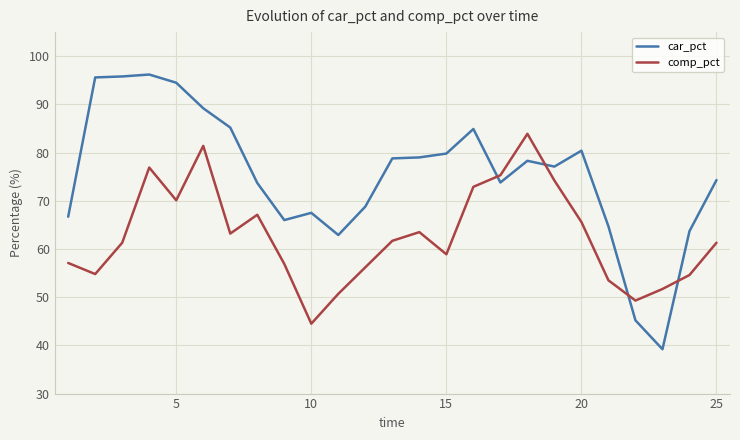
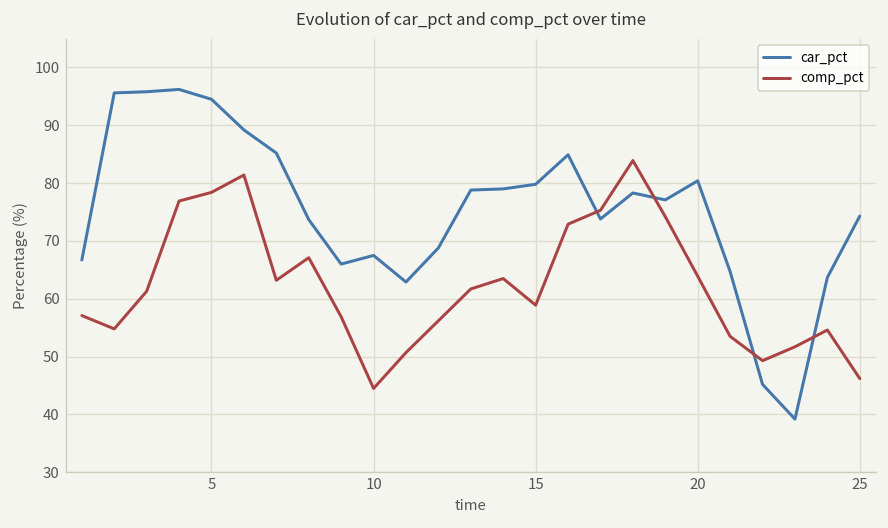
  {
    "car_pct": {
      "5": 95,
      "10": 68,
      "15": 80,
      "20": 80,
      "25": 74
    },
    "comp_pct": {
-     "5": 70,
+     "5": 78,
      "10": 45,
      "15": 59,
-     "20": 66,
-     "25": 61
+     "20": 64,
+     "25": 46
    }
  }
